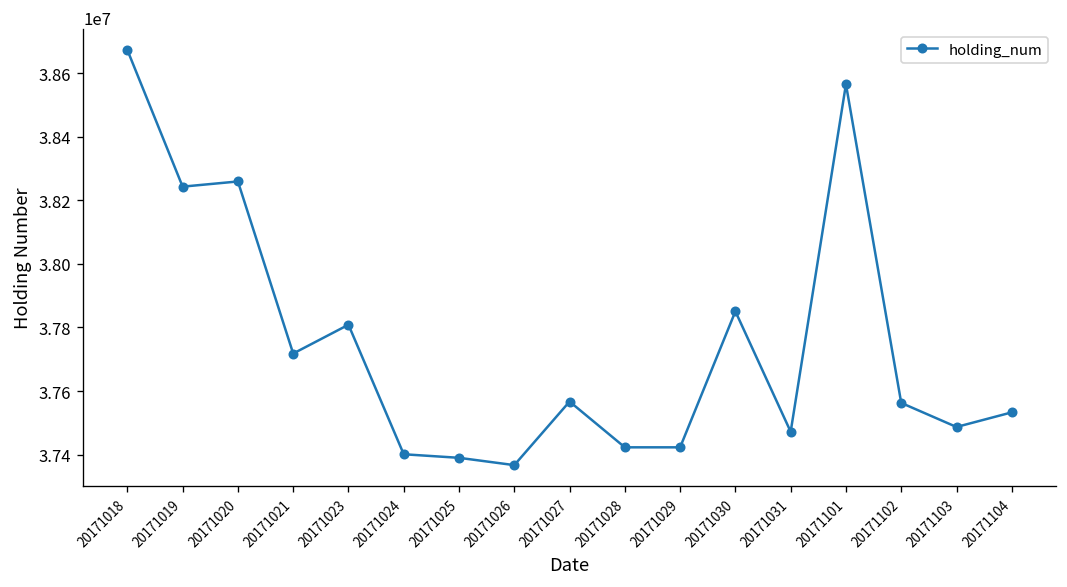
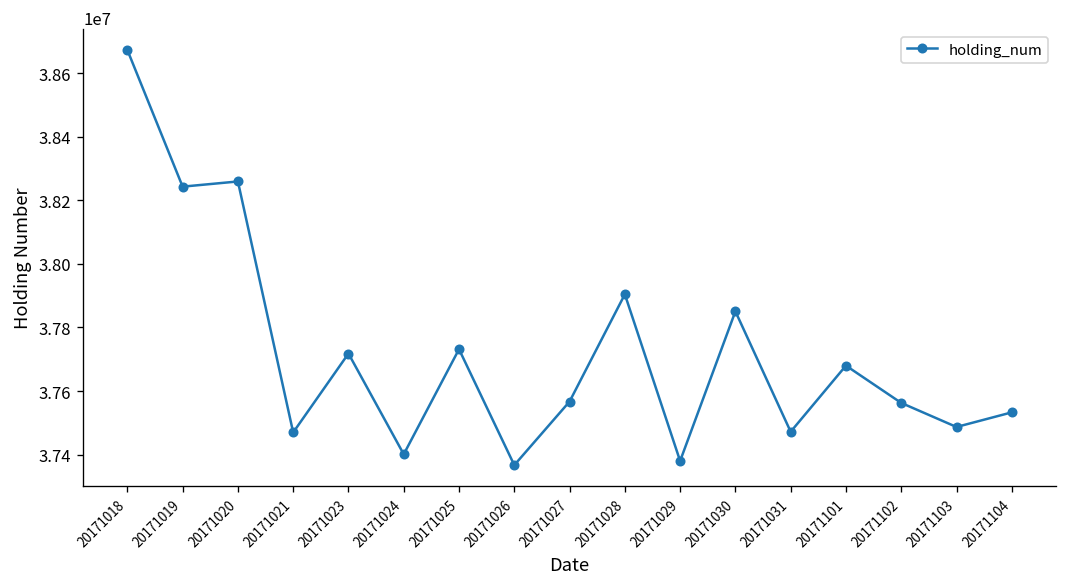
  {
    "20171018": 38670000,
    "20171019": 38240000,
    "20171020": 38260000,
-   "20171021": 37720000,
-   "20171023": 37810000,
+   "20171021": 37470000,
+   "20171023": 37720000,
    "20171024": 37400000,
-   "20171025": 37390000,
+   "20171025": 37730000,
    "20171026": 37370000,
    "20171027": 37570000,
-   "20171028": 37420000,
-   "20171029": 37420000,
+   "20171028": 37900000,
+   "20171029": 37380000,
    "20171030": 37850000,
    "20171031": 37470000,
-   "20171101": 38570000,
+   "20171101": 37680000,
    "20171102": 37560000,
    "20171103": 37490000,
    "20171104": 37530000
  }
